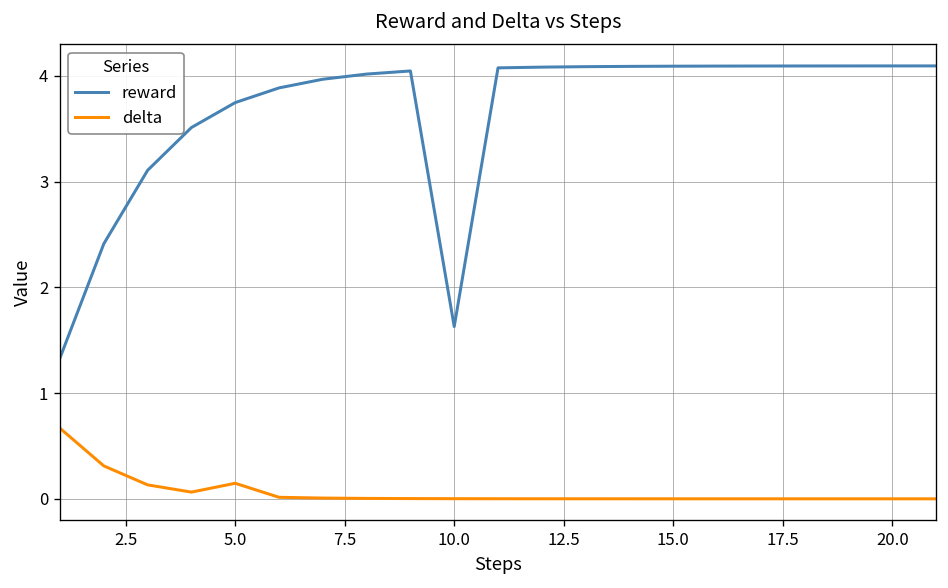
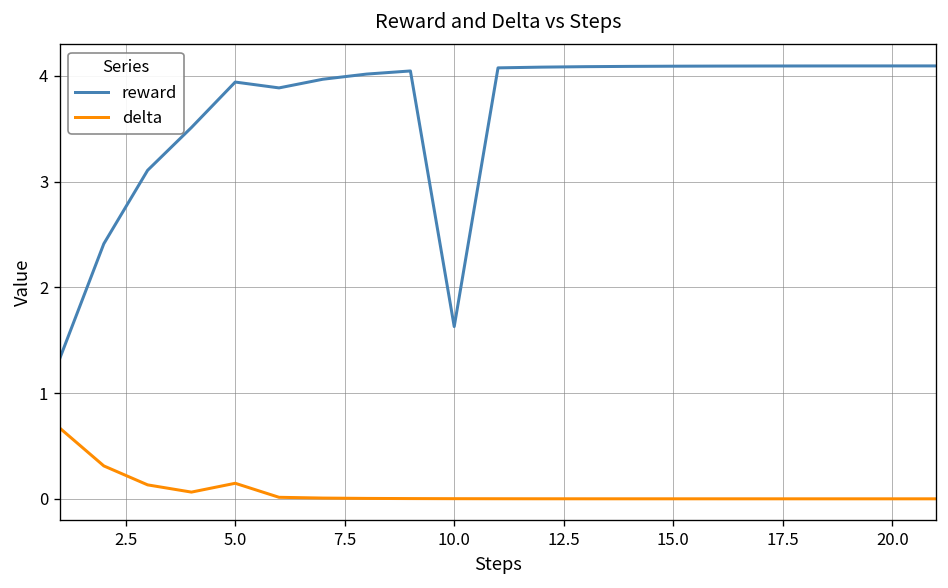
  {
    "reward": {
-     "5.0": 3.7,
+     "5.0": 3.9,
      "10.0": 1.6,
      "15.0": 4.1,
      "20.0": 4.1
    },
    "delta": {
      "5.0": 0.1,
      "10.0": 0.0,
      "15.0": 0.0,
      "20.0": 0.0
    }
  }
